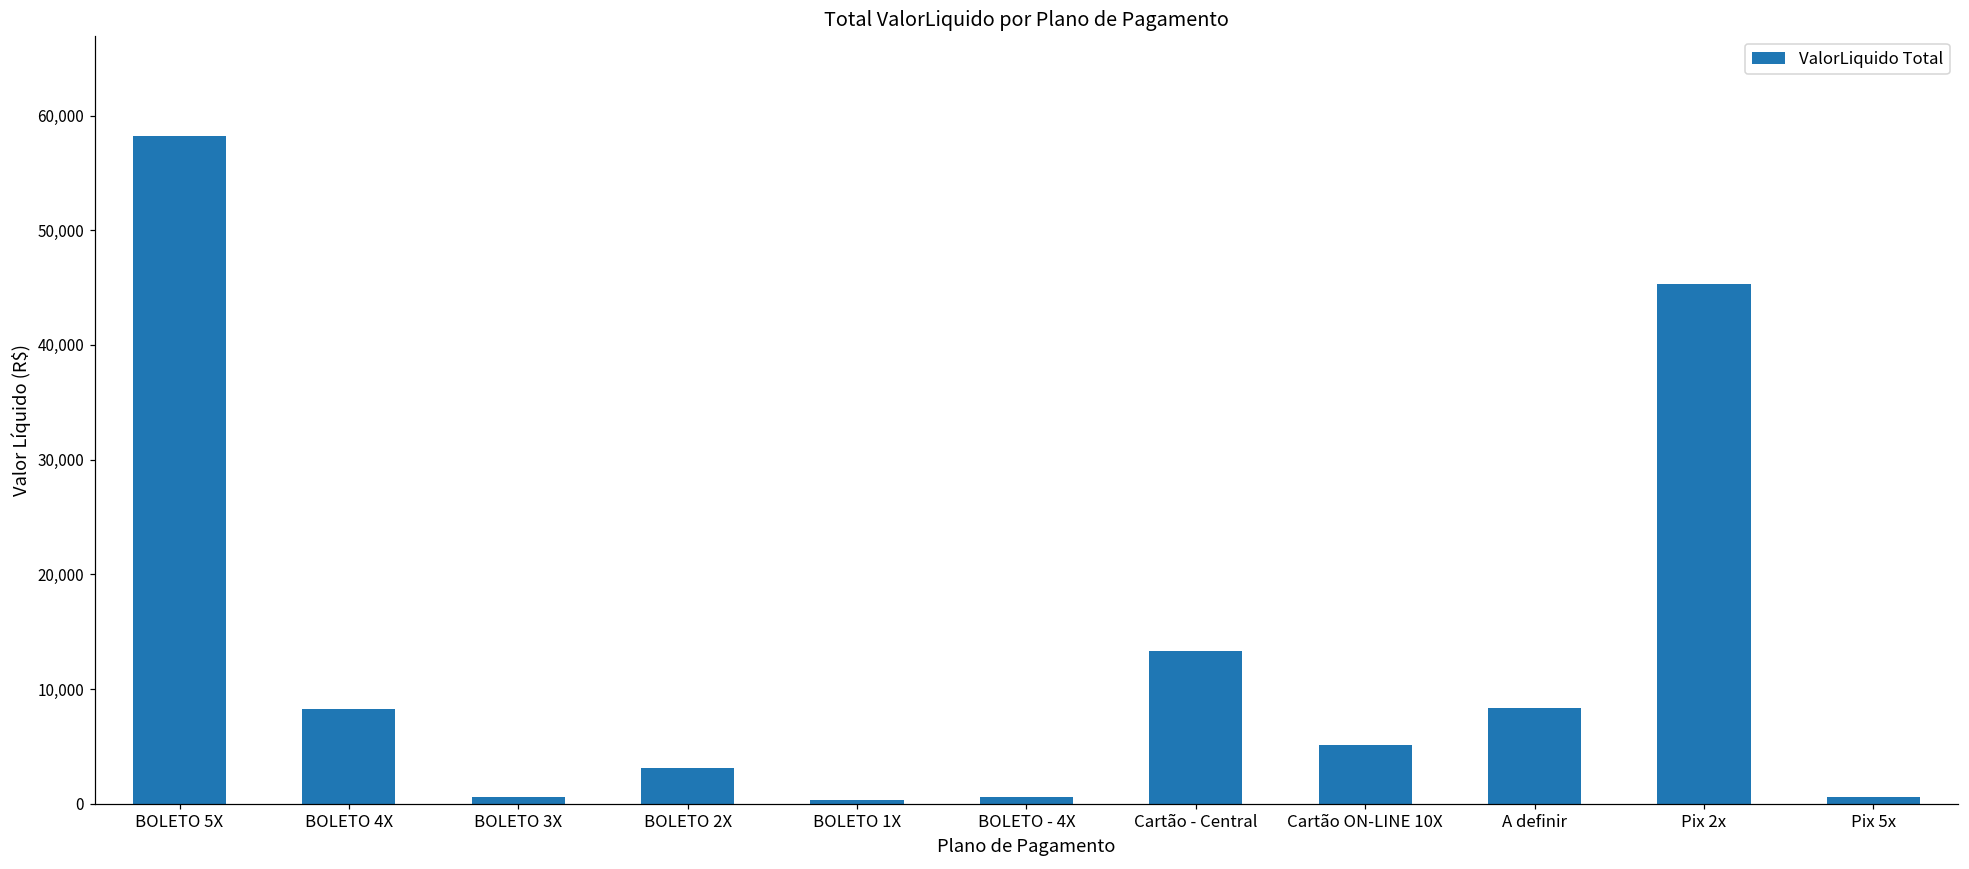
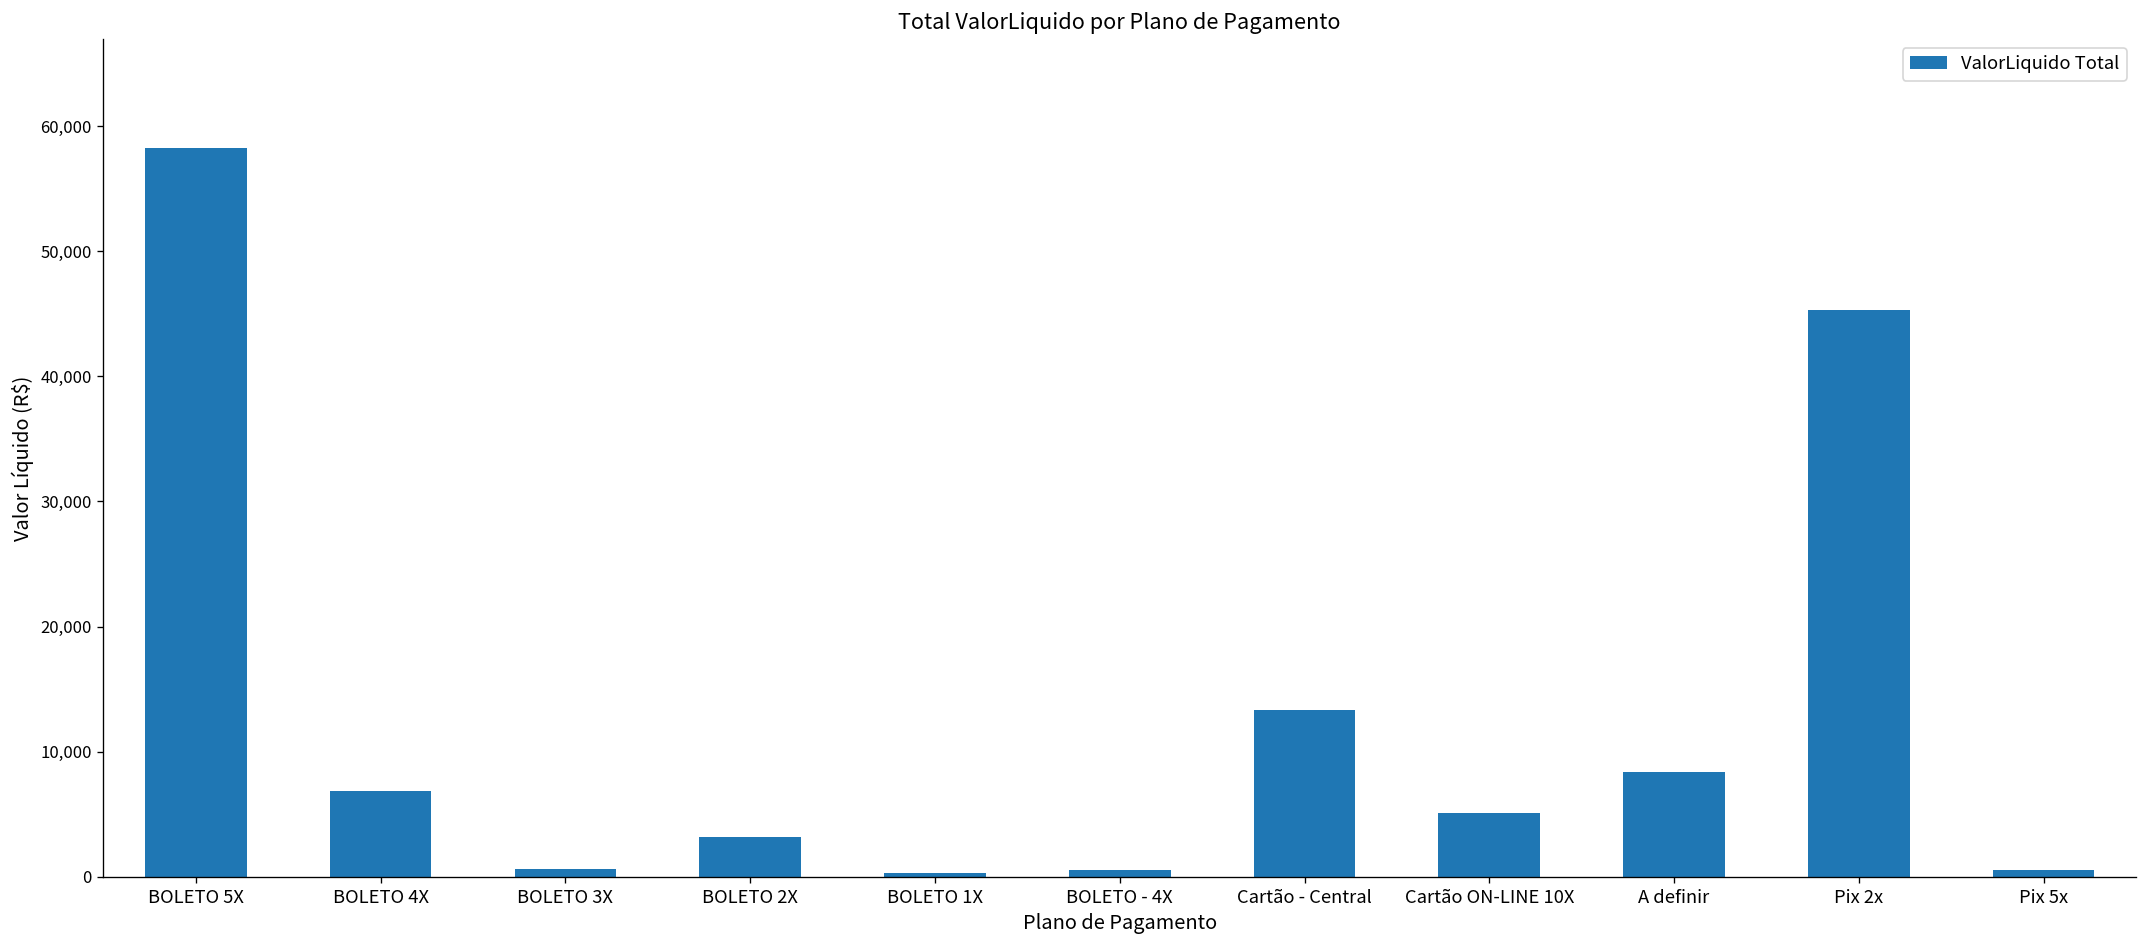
  {
    "BOLETO 5X": "58,200",
-   "BOLETO 4X": "8,300",
+   "BOLETO 4X": "6,800",
    "BOLETO 3X": "600",
    "BOLETO 2X": "3,100",
    "BOLETO 1X": "300",
    "BOLETO - 4X": "600",
    "Cartão - Central": "13,400",
    "Cartão ON-LINE 10X": "5,100",
    "A definir": "8,400",
    "Pix 2x": "45,300",
    "Pix 5x": "600"
  }
